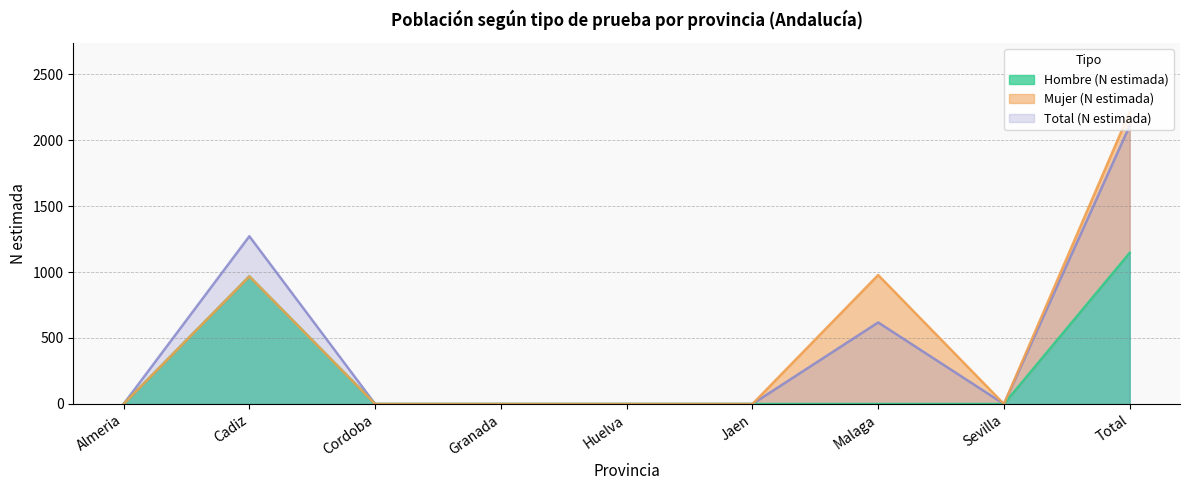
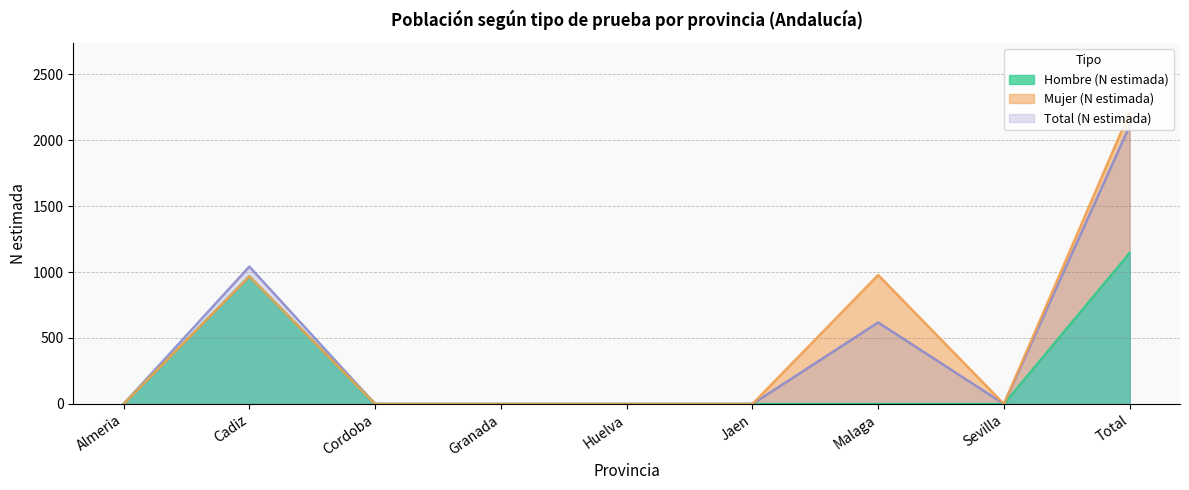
  {
    "Hombre (N estimada)": {
      "Malaga": 0,
      "Total": 1150
    },
    "Mujer (N estimada)": {
      "Malaga": 980
    },
    "Total (N estimada)": {
-     "Cadiz": 1270,
+     "Cadiz": 1040,
      "Malaga": 620
    }
  }
